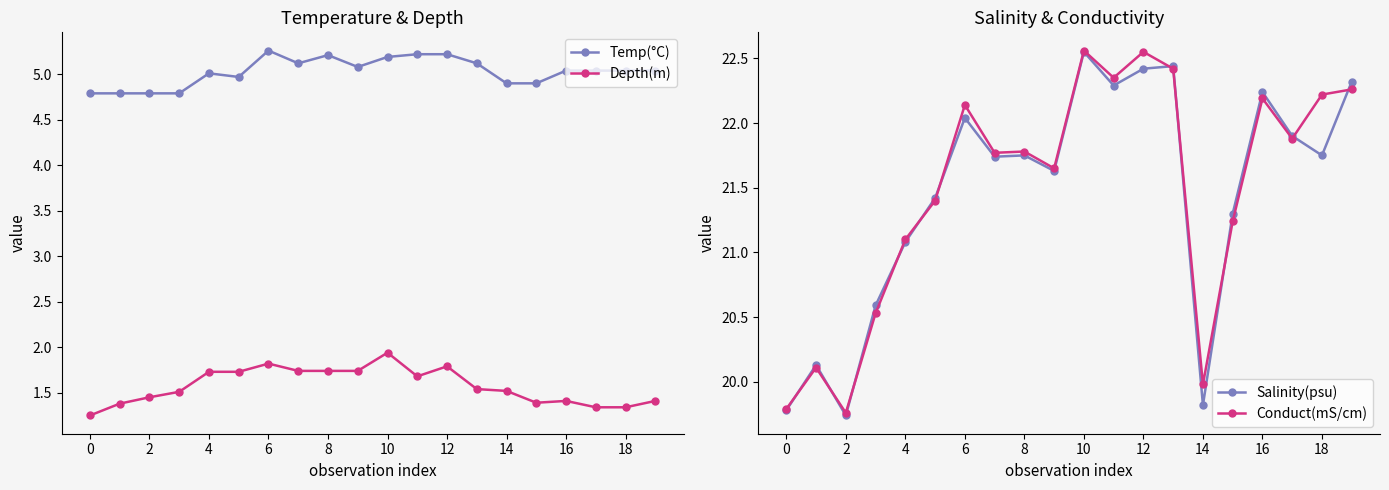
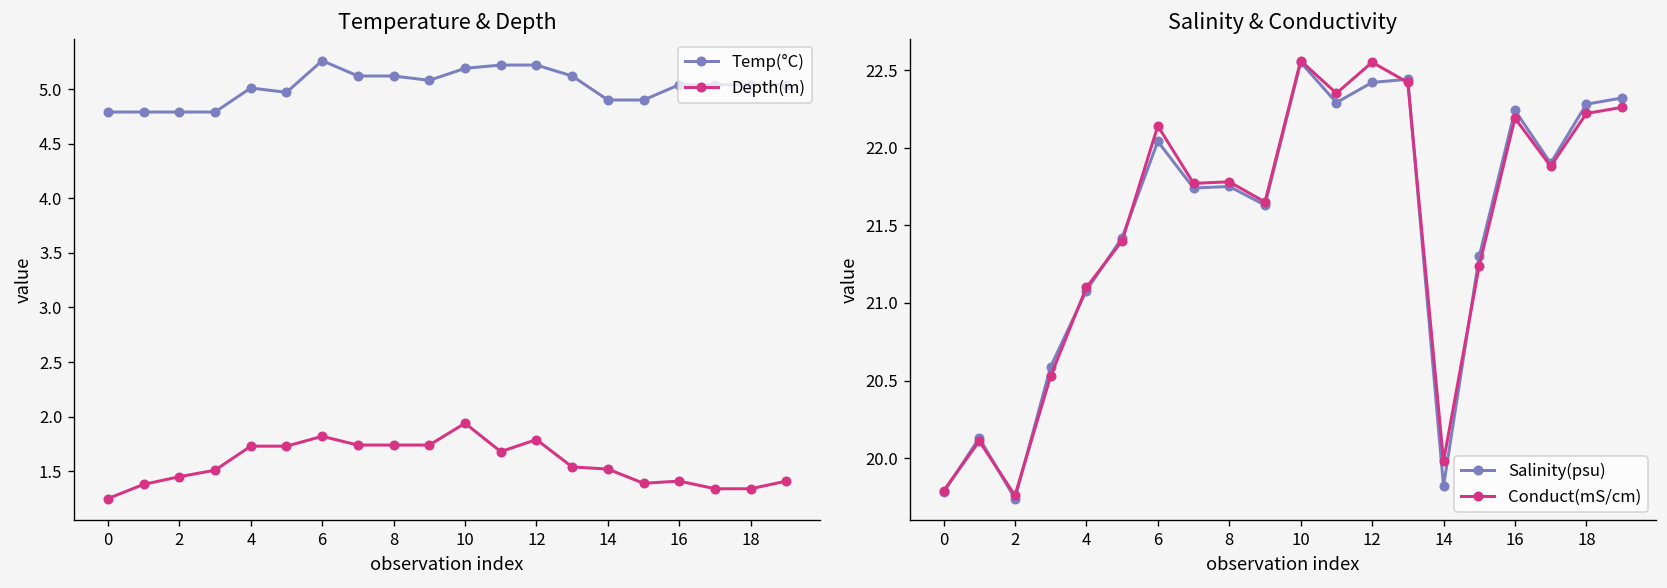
  {
    "Temperature & Depth": {
      "Temp(°C)": {
        "0": 4.8,
        "2": 4.8,
        "4": 5.0,
        "6": 5.3,
-       "8": 5.2,
+       "8": 5.1,
        "10": 5.2,
        "12": 5.2,
        "14": 4.9
      },
      "Depth(m)": {
        "0": 1.3,
        "2": 1.5,
        "4": 1.7,
        "6": 1.8,
        "8": 1.7,
        "10": 1.9,
        "12": 1.8,
        "14": 1.5,
        "16": 1.4,
        "18": 1.3
      }
    },
    "Salinity & Conductivity": {
      "Salinity(psu)": {
        "2": 19.74,
        "4": 21.08,
        "6": 22.04,
        "8": 21.75,
        "12": 22.42,
        "14": 19.82,
        "16": 22.24,
-       "18": 21.75
+       "18": 22.28
      },
      "Conduct(mS/cm)": {
        "2": 19.76,
        "4": 21.10,
        "6": 22.14,
        "8": 21.78,
        "12": 22.55,
        "14": 19.98,
        "16": 22.19,
        "18": 22.22
      }
    }
  }
